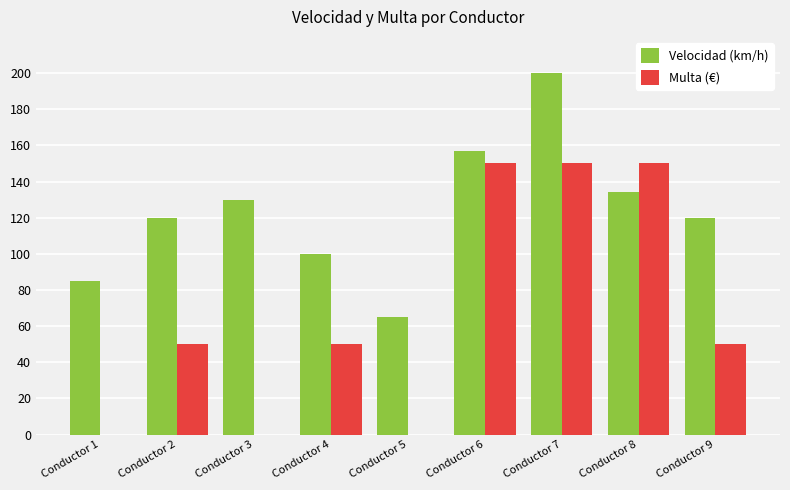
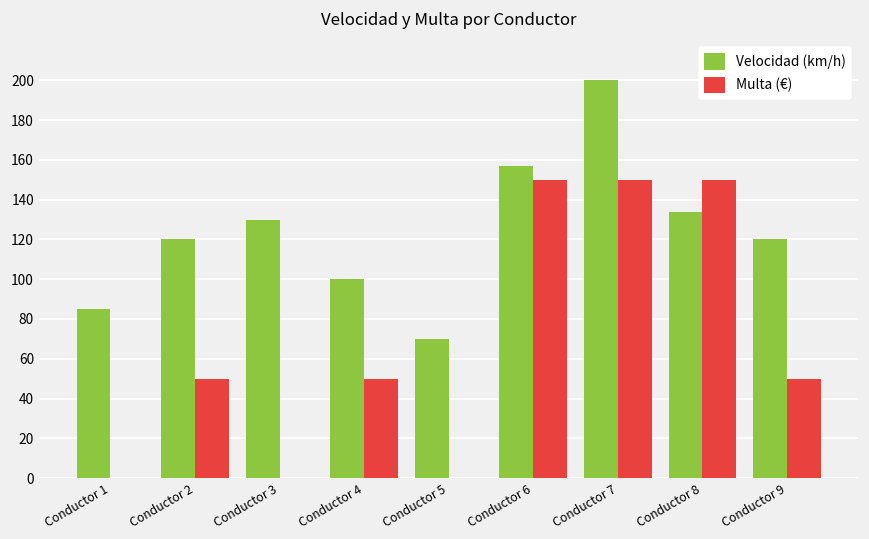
  {
    "Velocidad (km/h)": {
      "Conductor 1": 85,
      "Conductor 2": 120,
      "Conductor 3": 130,
      "Conductor 4": 100,
-     "Conductor 5": 65,
+     "Conductor 5": 70,
      "Conductor 6": 157,
      "Conductor 7": 200,
      "Conductor 8": 134,
      "Conductor 9": 120
    },
    "Multa (€)": {
      "Conductor 1": 0,
      "Conductor 2": 50,
      "Conductor 3": 0,
      "Conductor 4": 50,
      "Conductor 5": 0,
      "Conductor 6": 150,
      "Conductor 7": 150,
      "Conductor 8": 150,
      "Conductor 9": 50
    }
  }
